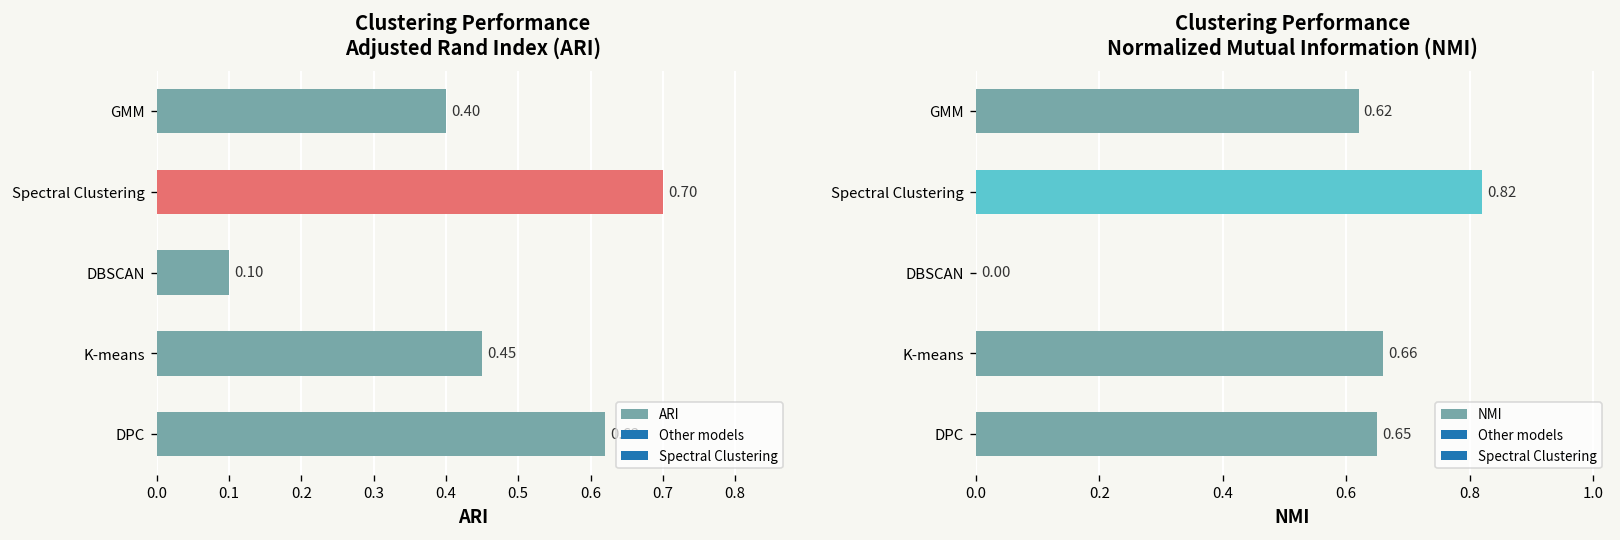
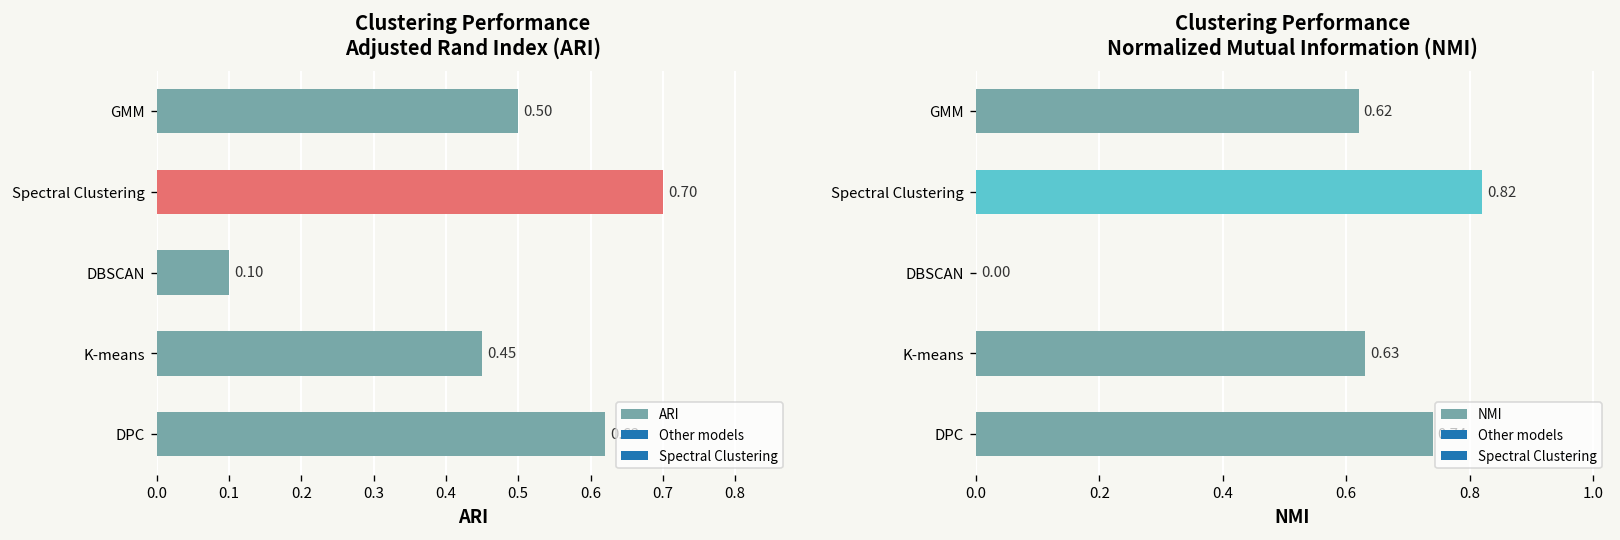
  {
    "Clustering Performance Adjusted Rand Index (ARI)": {
-     "GMM": 0.40,
+     "GMM": 0.50,
      "Spectral Clustering": 0.70,
      "DBSCAN": 0.10,
      "K-means": 0.45
    },
    "Clustering Performance Normalized Mutual Information (NMI)": {
      "GMM": 0.62,
      "Spectral Clustering": 0.82,
      "DBSCAN": 0.00,
-     "K-means": 0.66,
-     "DPC": 0.65
+     "K-means": 0.63,
+     "DPC": 0.74
    }
  }
